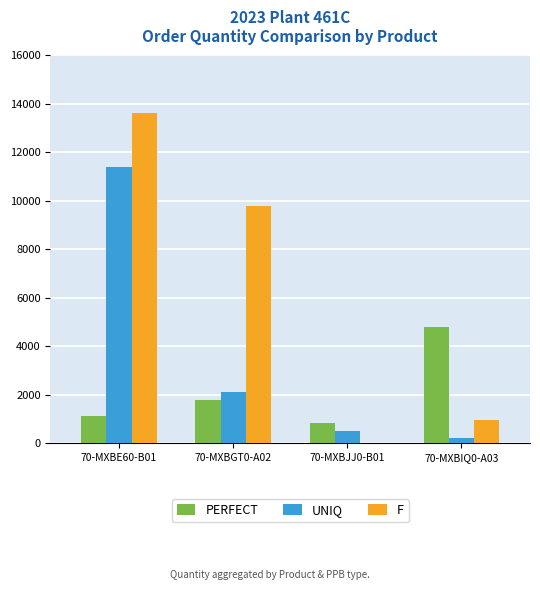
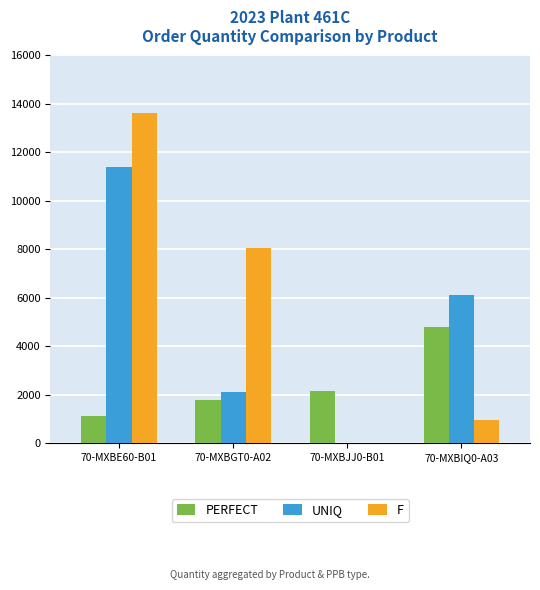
  {
    "PERFECT": {
      "70-MXBE60-B01": 1100,
      "70-MXBGT0-A02": 1800,
-     "70-MXBJJ0-B01": 800,
+     "70-MXBJJ0-B01": 2100,
      "70-MXBIQ0-A03": 4800
    },
    "UNIQ": {
      "70-MXBE60-B01": 11400,
      "70-MXBGT0-A02": 2100,
-     "70-MXBJJ0-B01": 500,
-     "70-MXBIQ0-A03": 200
+     "70-MXBJJ0-B01": 0,
+     "70-MXBIQ0-A03": 6100
    },
    "F": {
      "70-MXBE60-B01": 13600,
-     "70-MXBGT0-A02": 9800,
+     "70-MXBGT0-A02": 8000,
      "70-MXBIQ0-A03": 1000
    }
  }
